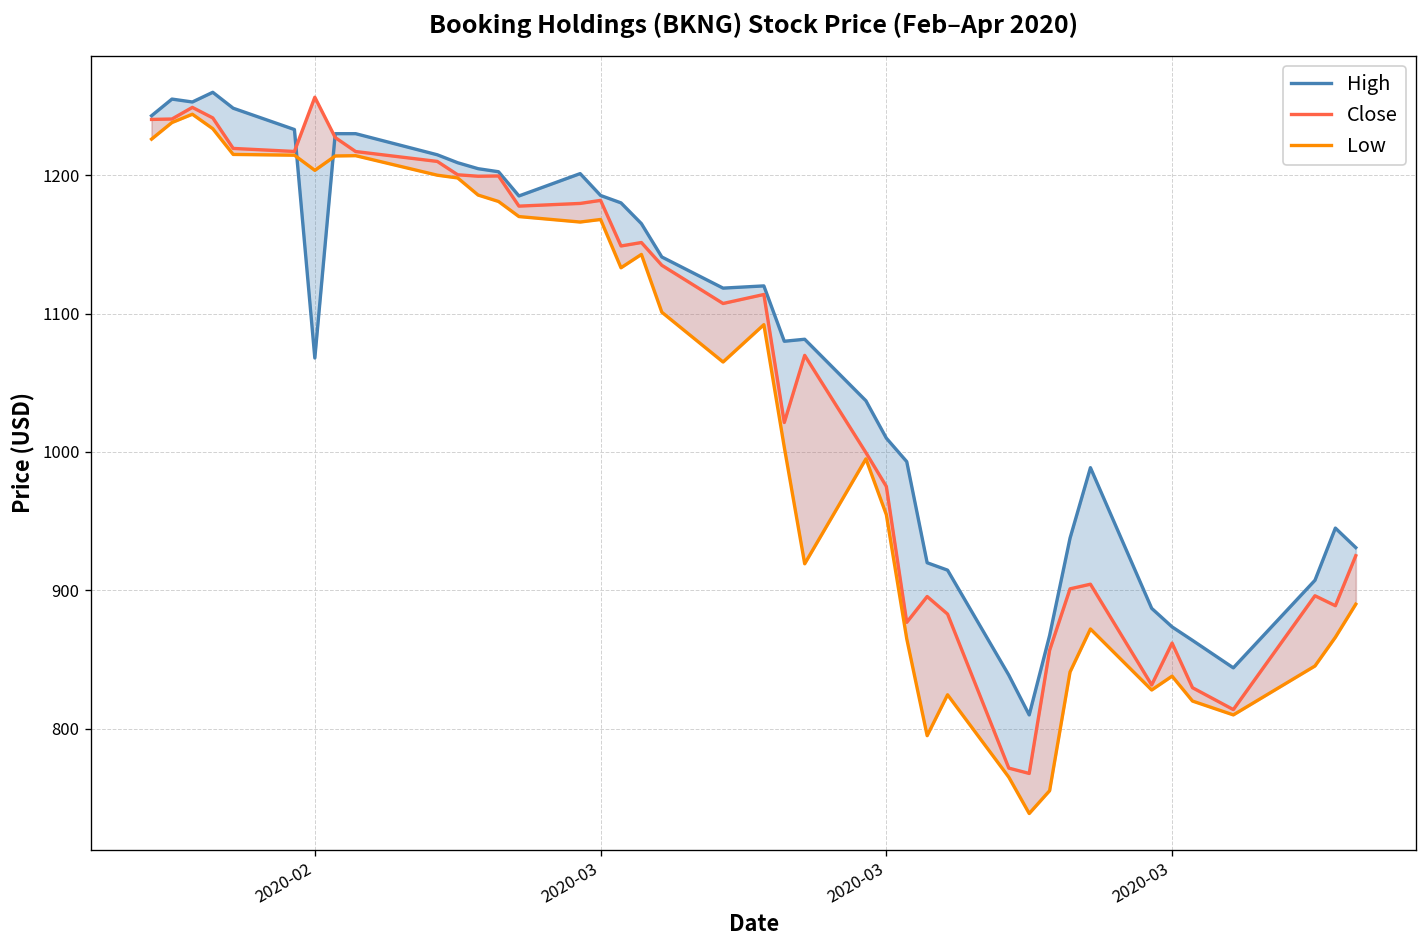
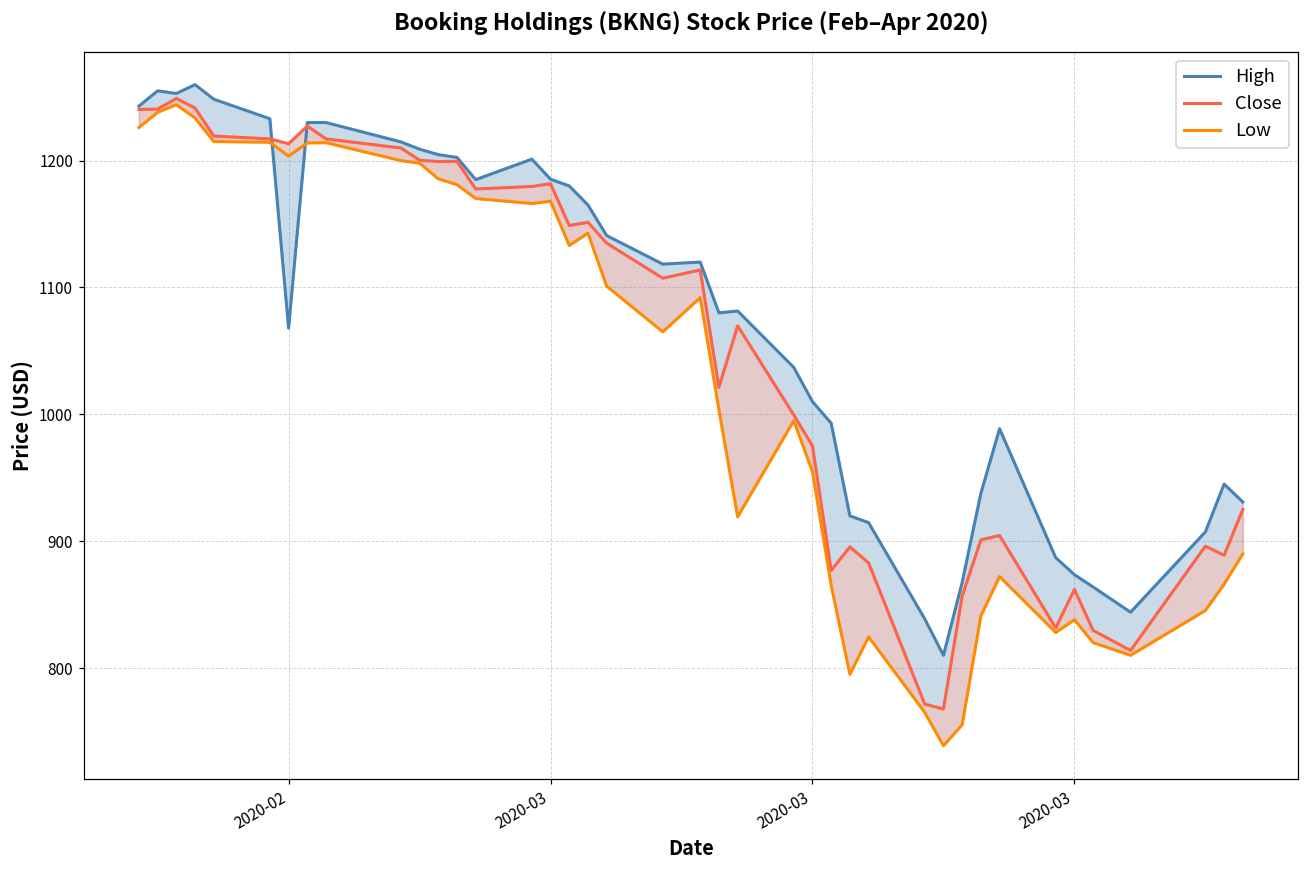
  {
    "Close": {
-     "2020-02": 1256
+     "2020-02": 1213
    }
  }
